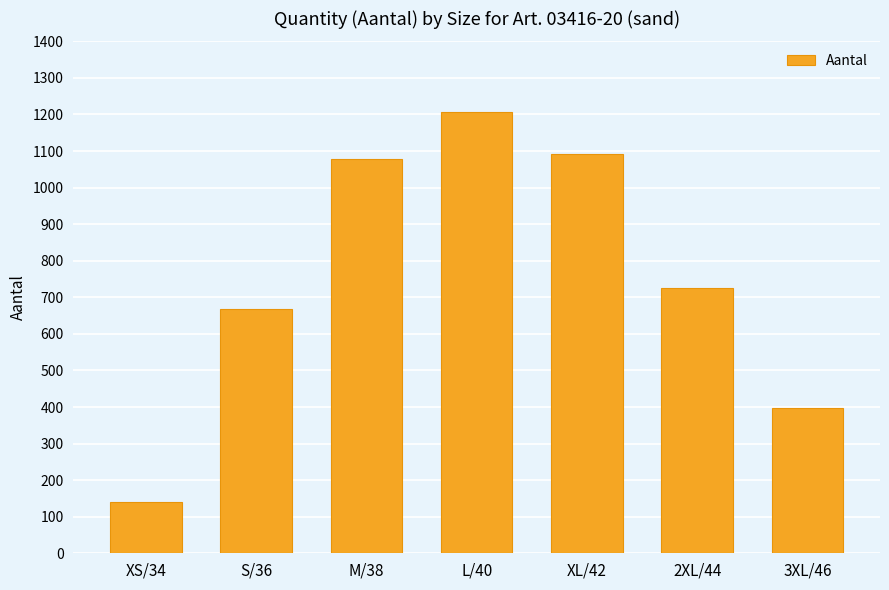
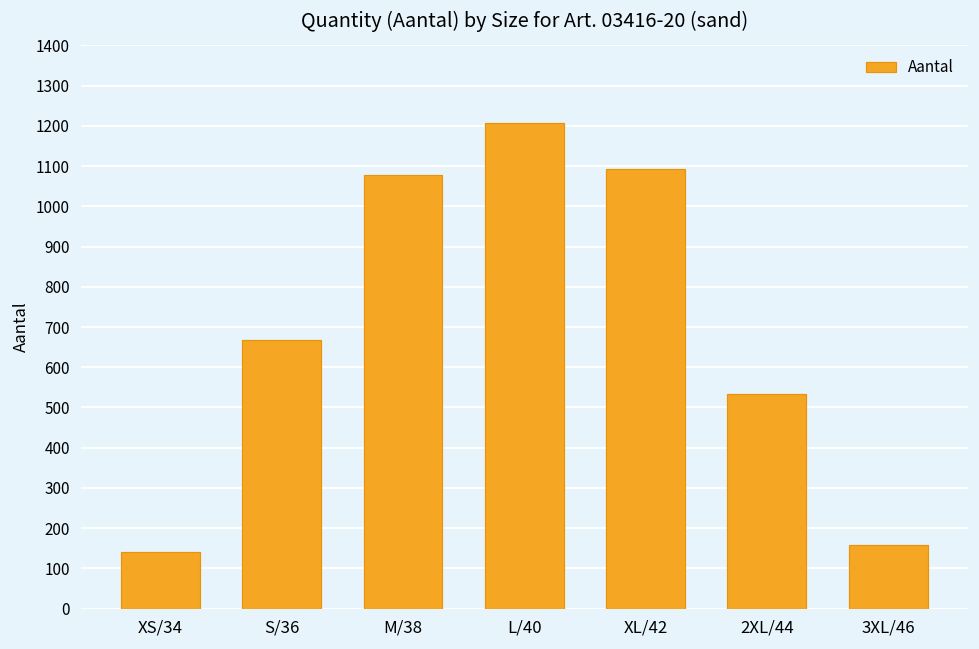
  {
    "XS/34": 140,
    "S/36": 670,
    "M/38": 1080,
    "L/40": 1210,
    "XL/42": 1090,
-   "2XL/44": 730,
-   "3XL/46": 400
+   "2XL/44": 530,
+   "3XL/46": 160
  }
